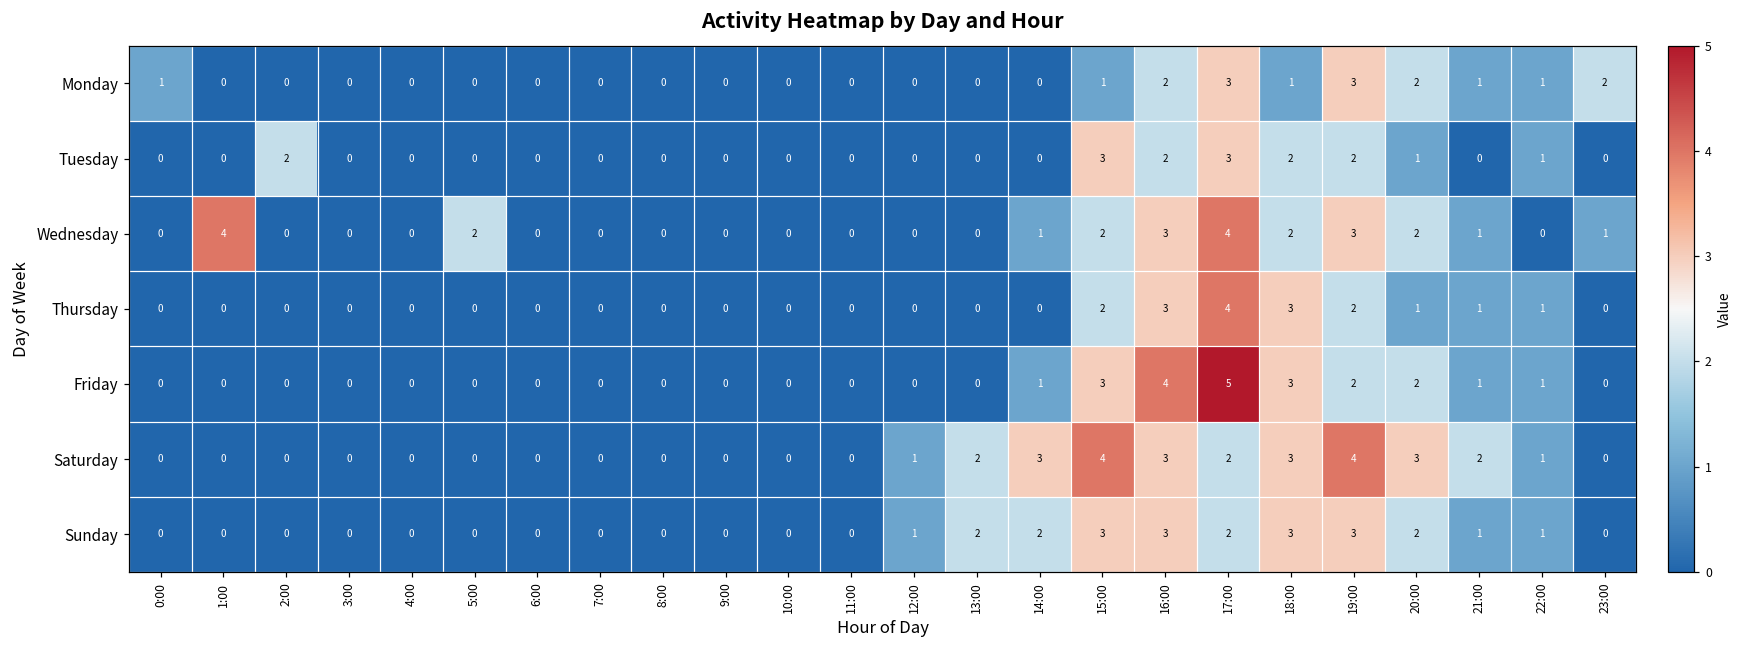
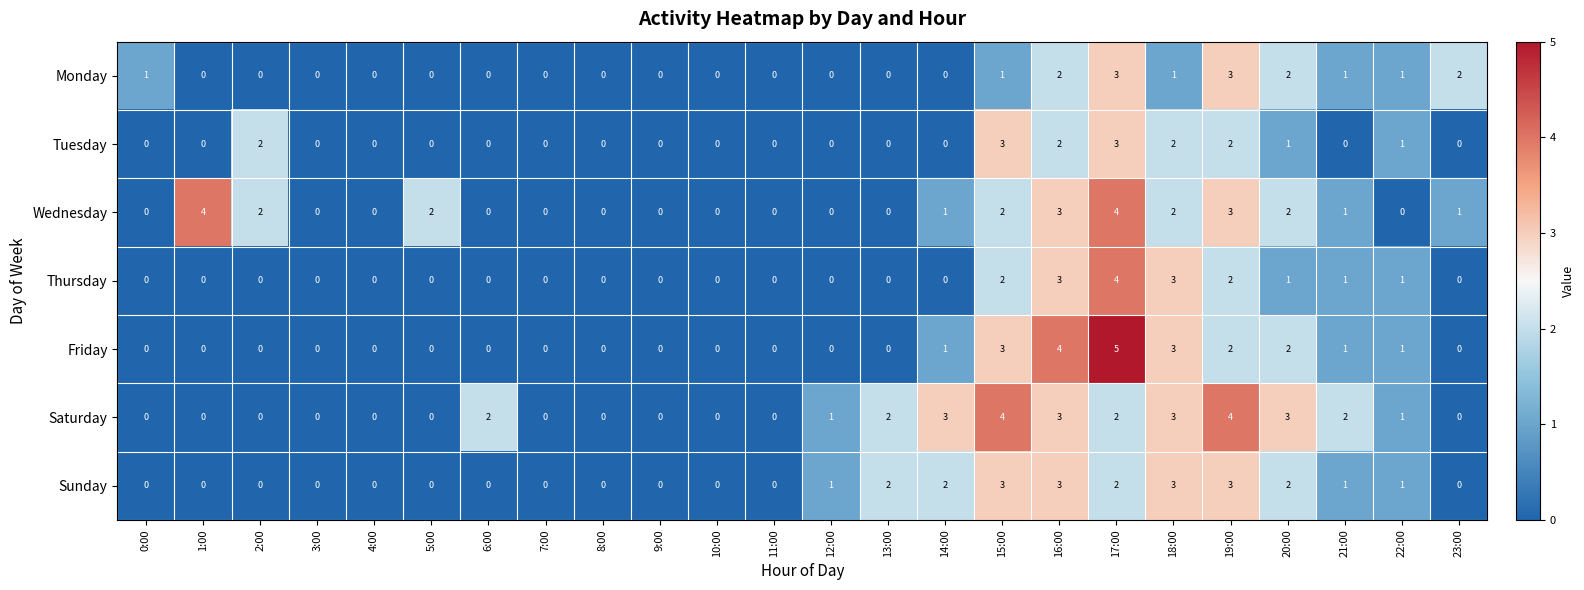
  {
    "Monday": {
      "0:00": 1,
      "1:00": 0,
      "2:00": 0,
      "3:00": 0,
      "4:00": 0,
      "5:00": 0,
      "6:00": 0,
      "7:00": 0,
      "8:00": 0,
      "9:00": 0,
      "10:00": 0,
      "11:00": 0,
      "12:00": 0,
      "13:00": 0,
      "14:00": 0,
      "15:00": 1,
      "16:00": 2,
      "17:00": 3,
      "18:00": 1,
      "19:00": 3,
      "20:00": 2,
      "21:00": 1,
      "22:00": 1,
      "23:00": 2
    },
    "Tuesday": {
      "0:00": 0,
      "1:00": 0,
      "2:00": 2,
      "3:00": 0,
      "4:00": 0,
      "5:00": 0,
      "6:00": 0,
      "7:00": 0,
      "8:00": 0,
      "9:00": 0,
      "10:00": 0,
      "11:00": 0,
      "12:00": 0,
      "13:00": 0,
      "14:00": 0,
      "15:00": 3,
      "16:00": 2,
      "17:00": 3,
      "18:00": 2,
      "19:00": 2,
      "20:00": 1,
      "21:00": 0,
      "22:00": 1,
      "23:00": 0
    },
    "Wednesday": {
      "0:00": 0,
      "1:00": 4,
-     "2:00": 0,
+     "2:00": 2,
      "3:00": 0,
      "4:00": 0,
      "5:00": 2,
      "6:00": 0,
      "7:00": 0,
      "8:00": 0,
      "9:00": 0,
      "10:00": 0,
      "11:00": 0,
      "12:00": 0,
      "13:00": 0,
      "14:00": 1,
      "15:00": 2,
      "16:00": 3,
      "17:00": 4,
      "18:00": 2,
      "19:00": 3,
      "20:00": 2,
      "21:00": 1,
      "22:00": 0,
      "23:00": 1
    },
    "Thursday": {
      "0:00": 0,
      "1:00": 0,
      "2:00": 0,
      "3:00": 0,
      "4:00": 0,
      "5:00": 0,
      "6:00": 0,
      "7:00": 0,
      "8:00": 0,
      "9:00": 0,
      "10:00": 0,
      "11:00": 0,
      "12:00": 0,
      "13:00": 0,
      "14:00": 0,
      "15:00": 2,
      "16:00": 3,
      "17:00": 4,
      "18:00": 3,
      "19:00": 2,
      "20:00": 1,
      "21:00": 1,
      "22:00": 1,
      "23:00": 0
    },
    "Friday": {
      "0:00": 0,
      "1:00": 0,
      "2:00": 0,
      "3:00": 0,
      "4:00": 0,
      "5:00": 0,
      "6:00": 0,
      "7:00": 0,
      "8:00": 0,
      "9:00": 0,
      "10:00": 0,
      "11:00": 0,
      "12:00": 0,
      "13:00": 0,
      "14:00": 1,
      "15:00": 3,
      "16:00": 4,
      "17:00": 5,
      "18:00": 3,
      "19:00": 2,
      "20:00": 2,
      "21:00": 1,
      "22:00": 1,
      "23:00": 0
    },
    "Saturday": {
      "0:00": 0,
      "1:00": 0,
      "2:00": 0,
      "3:00": 0,
      "4:00": 0,
      "5:00": 0,
-     "6:00": 0,
+     "6:00": 2,
      "7:00": 0,
      "8:00": 0,
      "9:00": 0,
      "10:00": 0,
      "11:00": 0,
      "12:00": 1,
      "13:00": 2,
      "14:00": 3,
      "15:00": 4,
      "16:00": 3,
      "17:00": 2,
      "18:00": 3,
      "19:00": 4,
      "20:00": 3,
      "21:00": 2,
      "22:00": 1,
      "23:00": 0
    },
    "Sunday": {
      "0:00": 0,
      "1:00": 0,
      "2:00": 0,
      "3:00": 0,
      "4:00": 0,
      "5:00": 0,
      "6:00": 0,
      "7:00": 0,
      "8:00": 0,
      "9:00": 0,
      "10:00": 0,
      "11:00": 0,
      "12:00": 1,
      "13:00": 2,
      "14:00": 2,
      "15:00": 3,
      "16:00": 3,
      "17:00": 2,
      "18:00": 3,
      "19:00": 3,
      "20:00": 2,
      "21:00": 1,
      "22:00": 1,
      "23:00": 0
    }
  }
